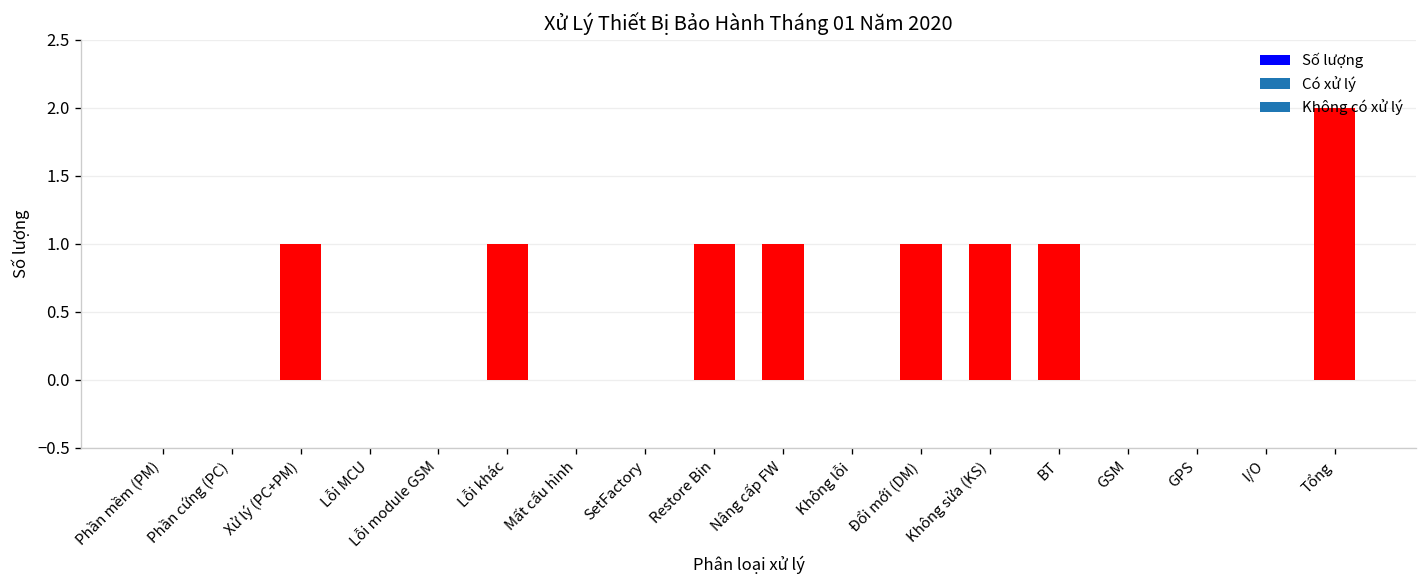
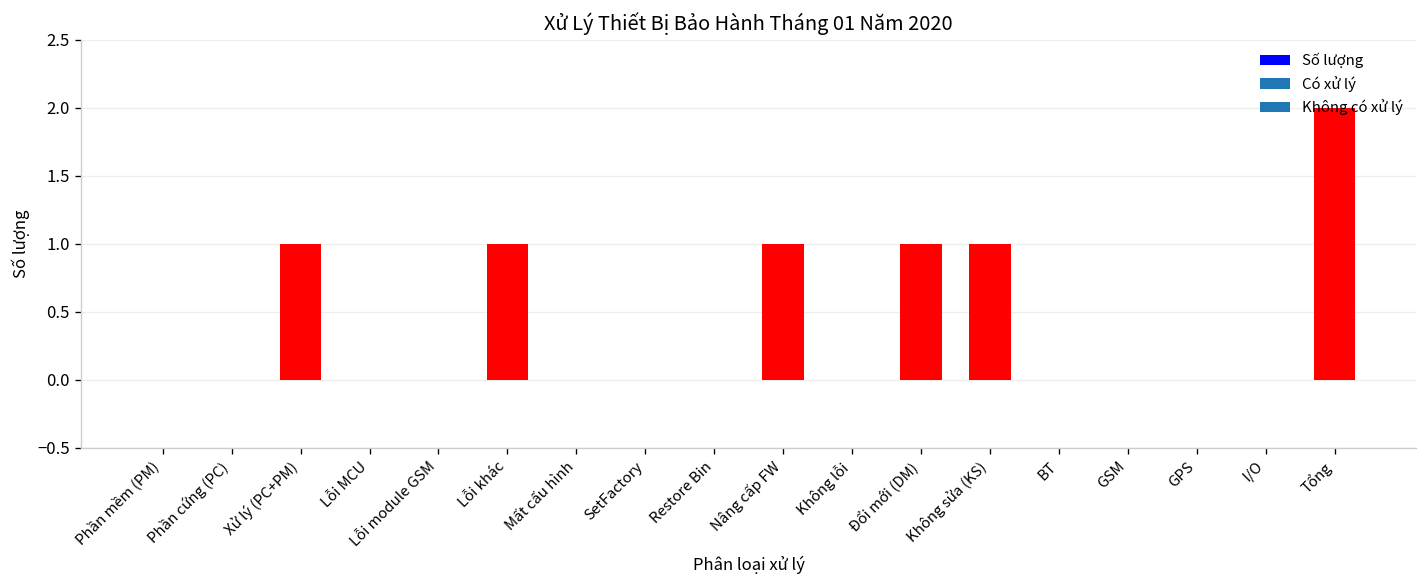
  {
    "Phần mềm (PM)": 0,
    "Phần cứng (PC)": 0,
    "Xử lý (PC+PM)": 1,
    "Lỗi MCU": 0,
    "Lỗi module GSM": 0,
    "Lỗi khác": 1,
    "Mất cấu hình": 0,
    "SetFactory": 0,
-   "Restore Bin": 1,
+   "Restore Bin": 0,
    "Nâng cấp FW": 1,
    "Không lỗi": 0,
    "Đổi mới (DM)": 1,
    "Không sửa (KS)": 1,
-   "BT": 1,
+   "BT": 0,
    "GSM": 0,
    "GPS": 0,
    "I/O": 0,
    "Tổng": 2
  }
